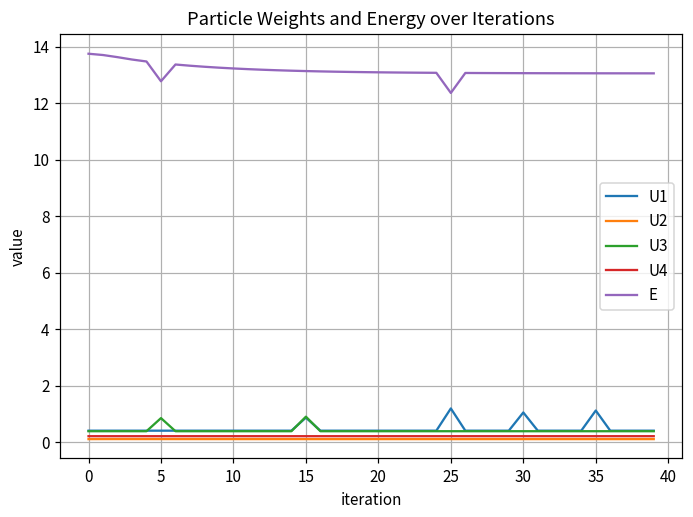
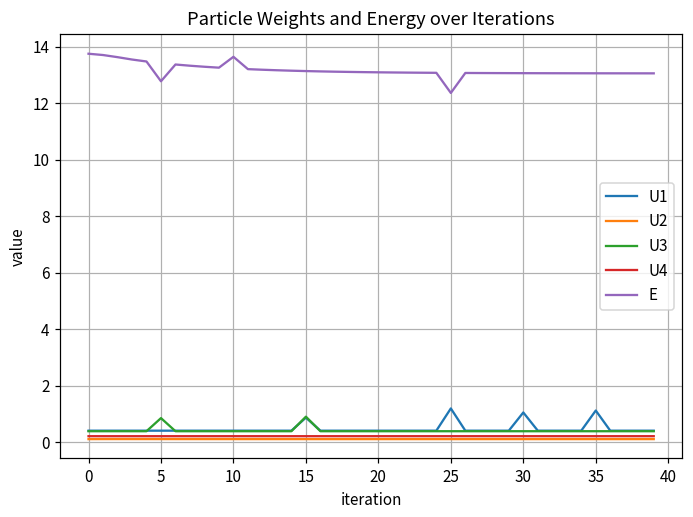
  {
    "U1": {
      "5": 0.4,
      "25": 1.2,
      "30": 1.1,
      "35": 1.1
    },
    "U2": {
      "0": 0.1,
      "5": 0.1,
      "10": 0.1,
      "15": 0.1,
      "20": 0.1,
      "25": 0.1,
      "30": 0.1,
      "35": 0.1
    },
    "U3": {
      "5": 0.9,
      "25": 0.4,
      "30": 0.4,
      "35": 0.4
    },
    "U4": {
      "0": 0.2,
      "5": 0.2,
      "10": 0.2,
      "15": 0.2,
      "20": 0.2,
      "25": 0.2,
      "30": 0.2,
      "35": 0.2
    },
    "E": {
      "0": 13.8,
      "5": 12.8,
-     "10": 13.2,
+     "10": 13.6,
      "15": 13.1,
      "20": 13.1,
      "25": 12.4,
      "30": 13.1,
      "35": 13.1
    }
  }
